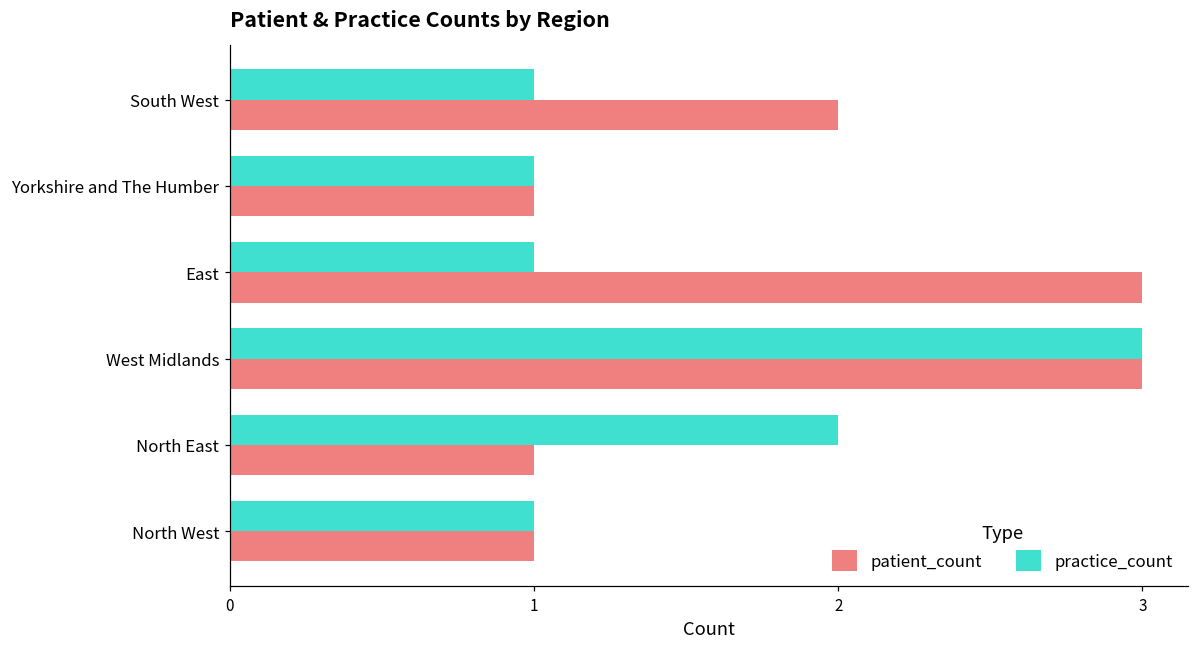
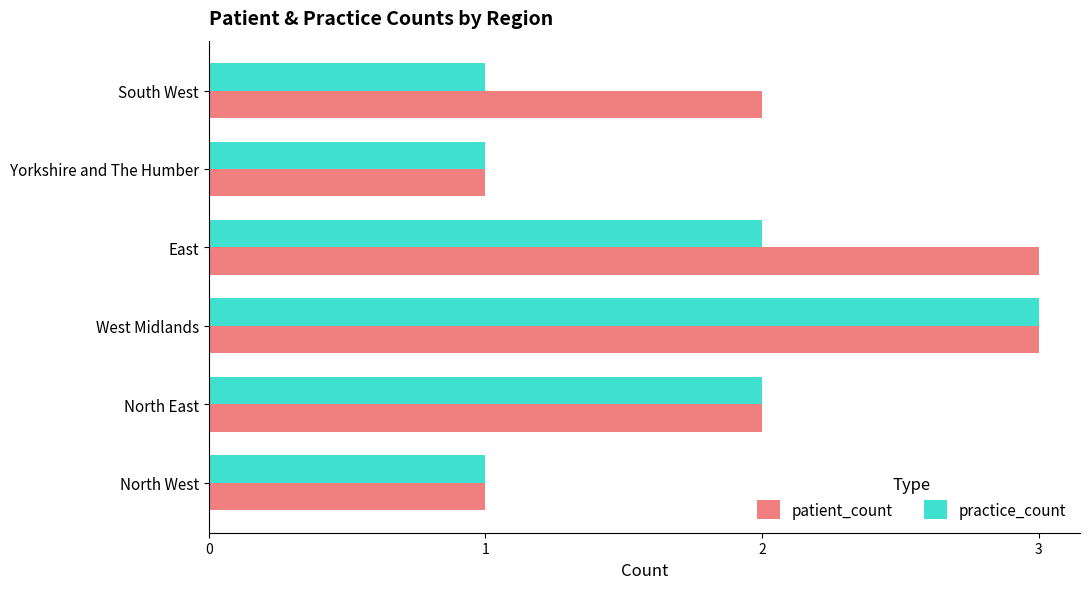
  {
    "patient_count": {
      "South West": 2,
      "Yorkshire and The Humber": 1,
      "East": 3,
      "West Midlands": 3,
-     "North East": 1,
+     "North East": 2,
      "North West": 1
    },
    "practice_count": {
      "South West": 1,
      "Yorkshire and The Humber": 1,
-     "East": 1,
+     "East": 2,
      "West Midlands": 3,
      "North East": 2,
      "North West": 1
    }
  }
